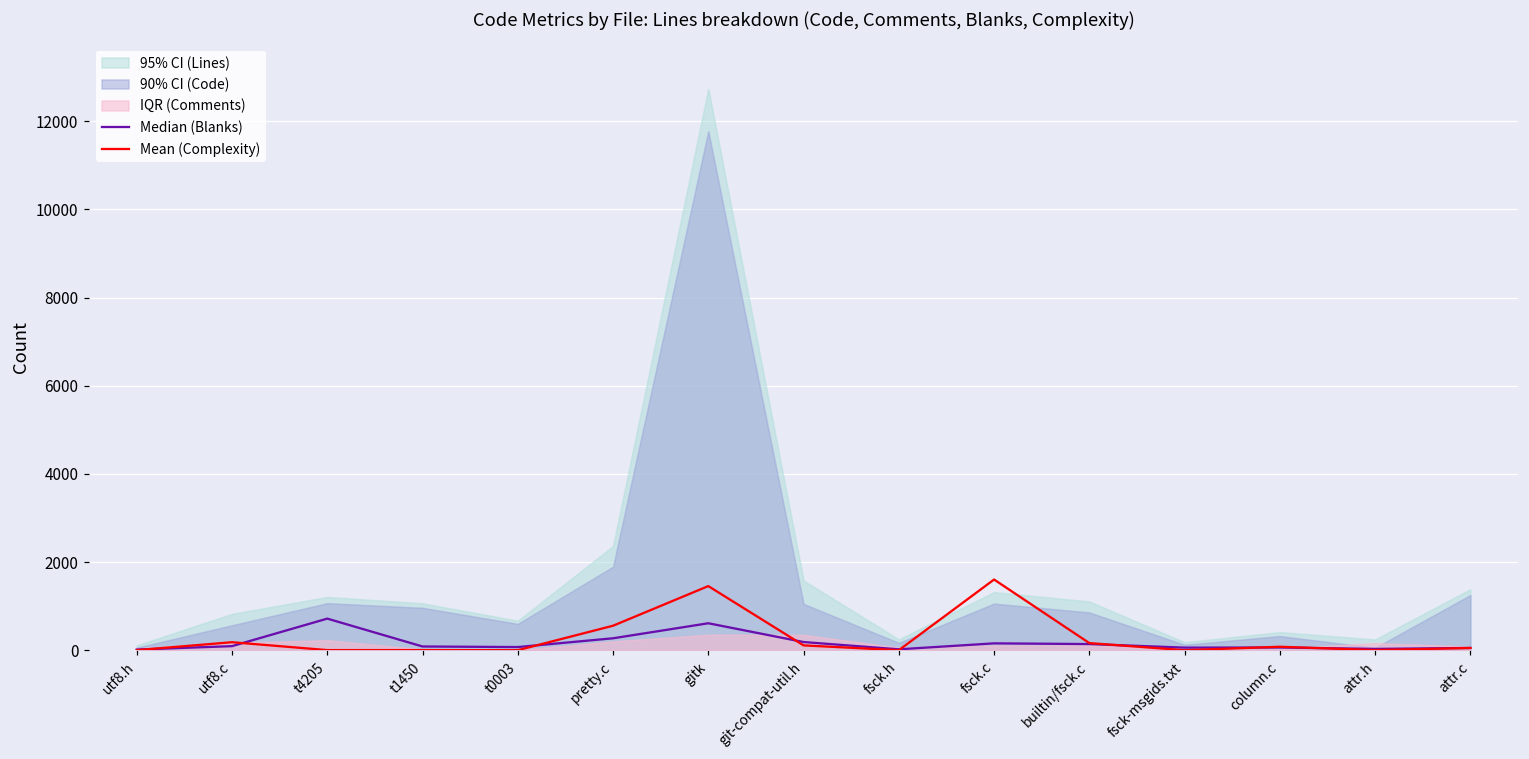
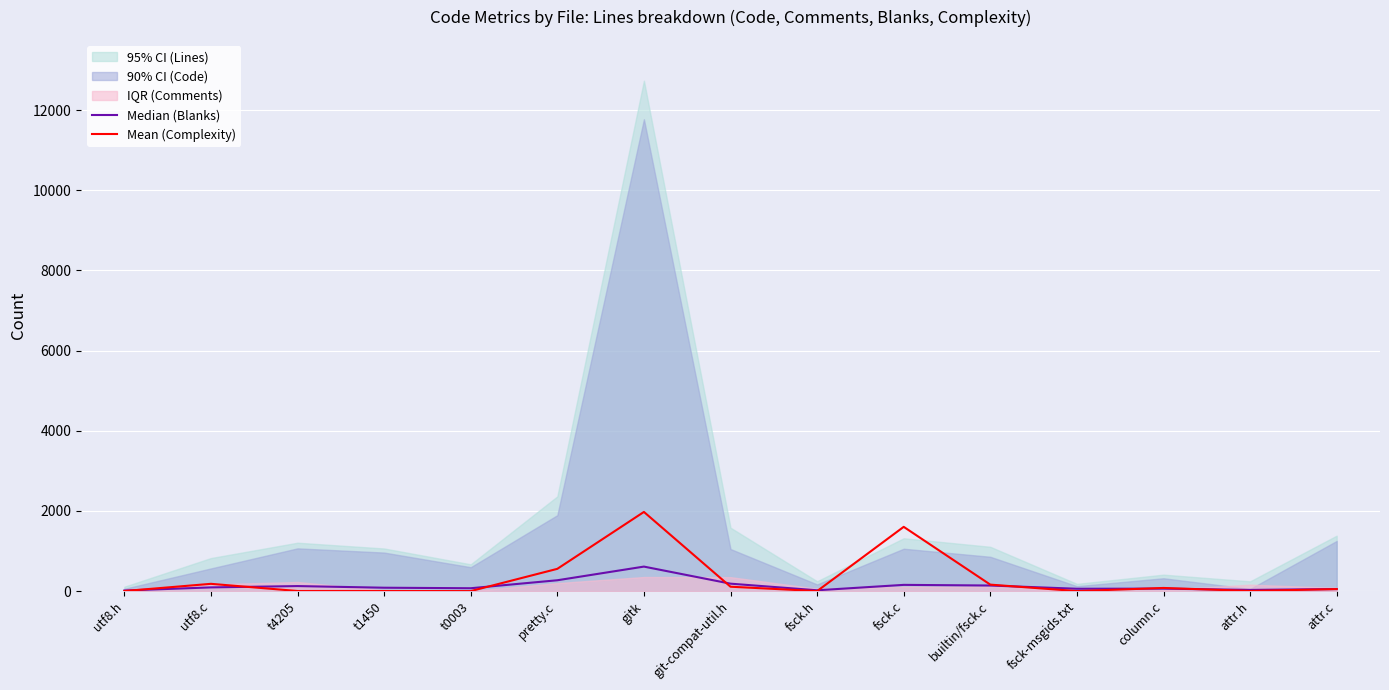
  {
    "Median (Blanks)": {
      "utf8.c": 100,
-     "t4205": 700,
+     "t4205": 100,
      "t1450": 100,
      "t0003": 100,
      "pretty.c": 300,
      "gitk": 600,
      "git-compat-util.h": 200
    },
    "Mean (Complexity)": {
      "t4205": 0,
      "pretty.c": 600,
-     "gitk": 1500,
+     "gitk": 2000,
      "git-compat-util.h": 100,
      "fsck.c": 1600
    },
    "IQR (Comments)": {
      "t4205": 200,
      "pretty.c": 200,
      "gitk": 400,
      "git-compat-util.h": 300,
      "attr.h": 200
    }
  }
